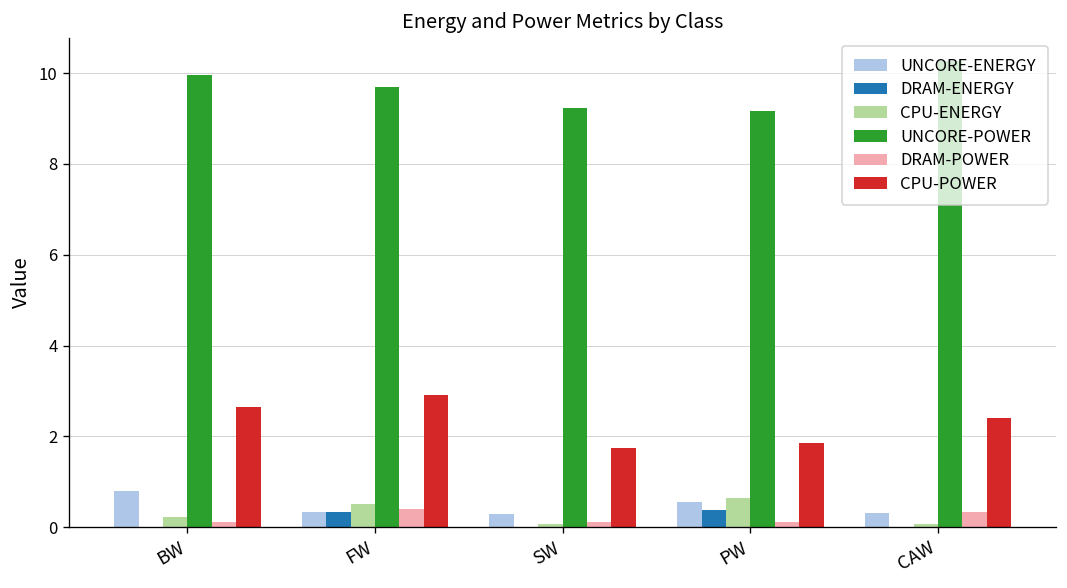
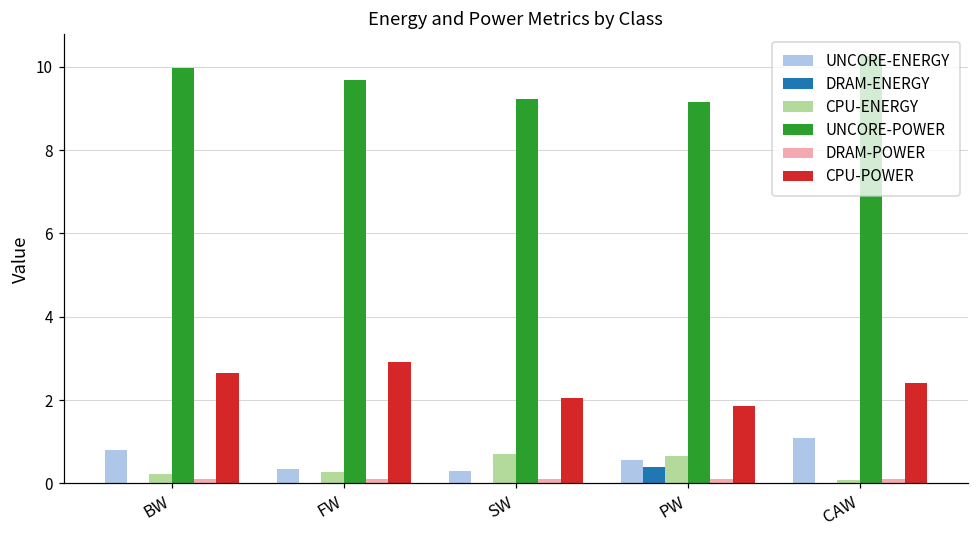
  {
    "UNCORE-ENERGY": {
      "BW": 0.8,
      "FW": 0.3,
      "SW": 0.3,
      "PW": 0.6,
-     "CAW": 0.3
+     "CAW": 1.1
    },
    "DRAM-ENERGY": {
-     "FW": 0.3,
+     "FW": 0.0,
      "PW": 0.4
    },
    "CPU-ENERGY": {
      "BW": 0.2,
-     "FW": 0.5,
-     "SW": 0.1,
+     "FW": 0.3,
+     "SW": 0.7,
      "PW": 0.6,
      "CAW": 0.1
    },
    "UNCORE-POWER": {
      "BW": 10.0,
      "FW": 9.7,
      "SW": 9.2,
      "PW": 9.2
    },
    "DRAM-POWER": {
      "BW": 0.1,
-     "FW": 0.4,
+     "FW": 0.1,
      "SW": 0.1,
      "PW": 0.1,
-     "CAW": 0.3
+     "CAW": 0.1
    },
    "CPU-POWER": {
      "BW": 2.7,
      "FW": 2.9,
-     "SW": 1.7,
+     "SW": 2.1,
      "PW": 1.9,
      "CAW": 2.4
    }
  }
